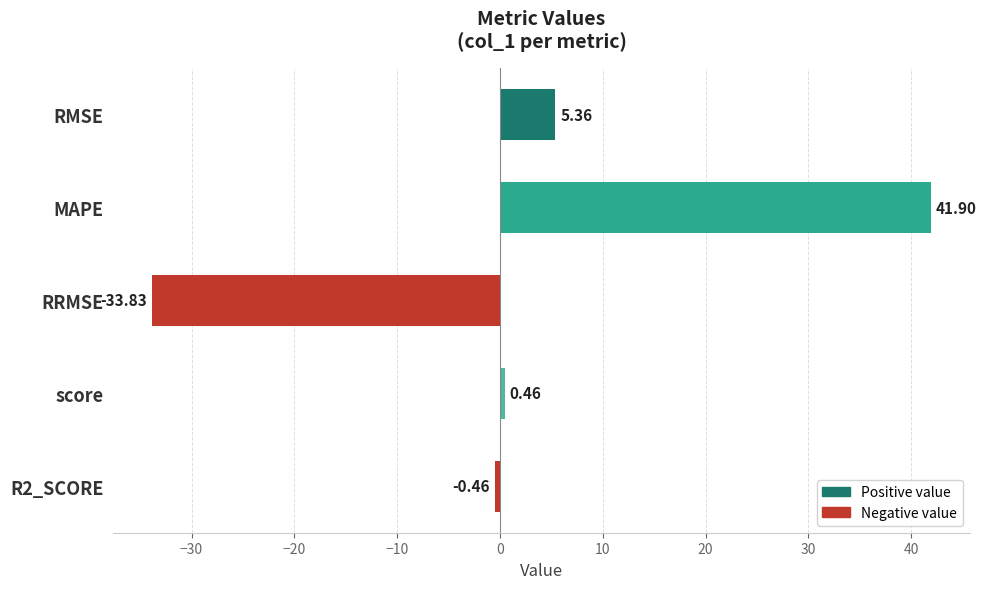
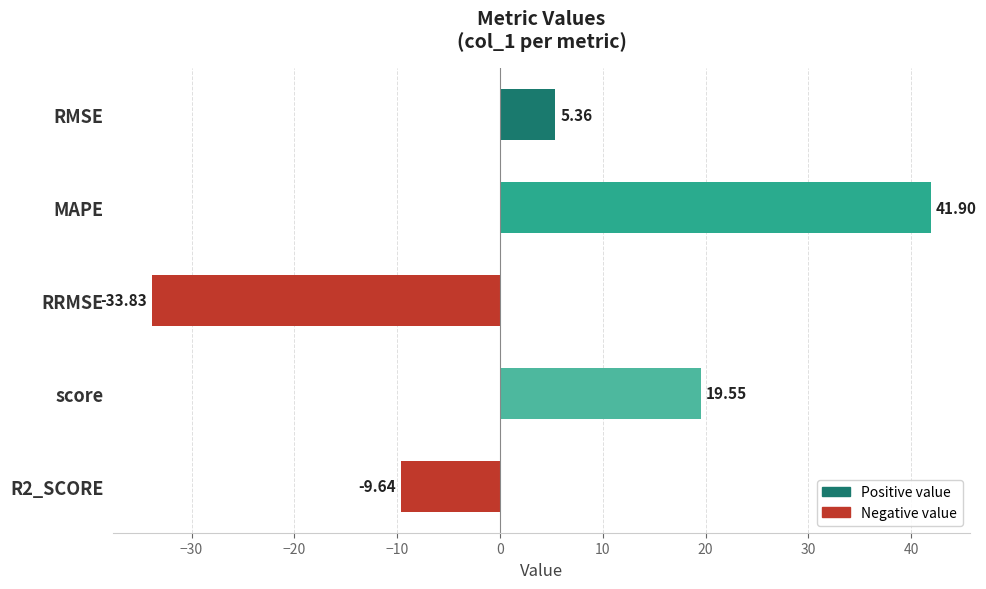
  {
    "RMSE": 5.36,
    "MAPE": 41.90,
    "RRMSE": -33.83,
-   "score": 0.46,
-   "R2_SCORE": -0.46
+   "score": 19.55,
+   "R2_SCORE": -9.64
  }
